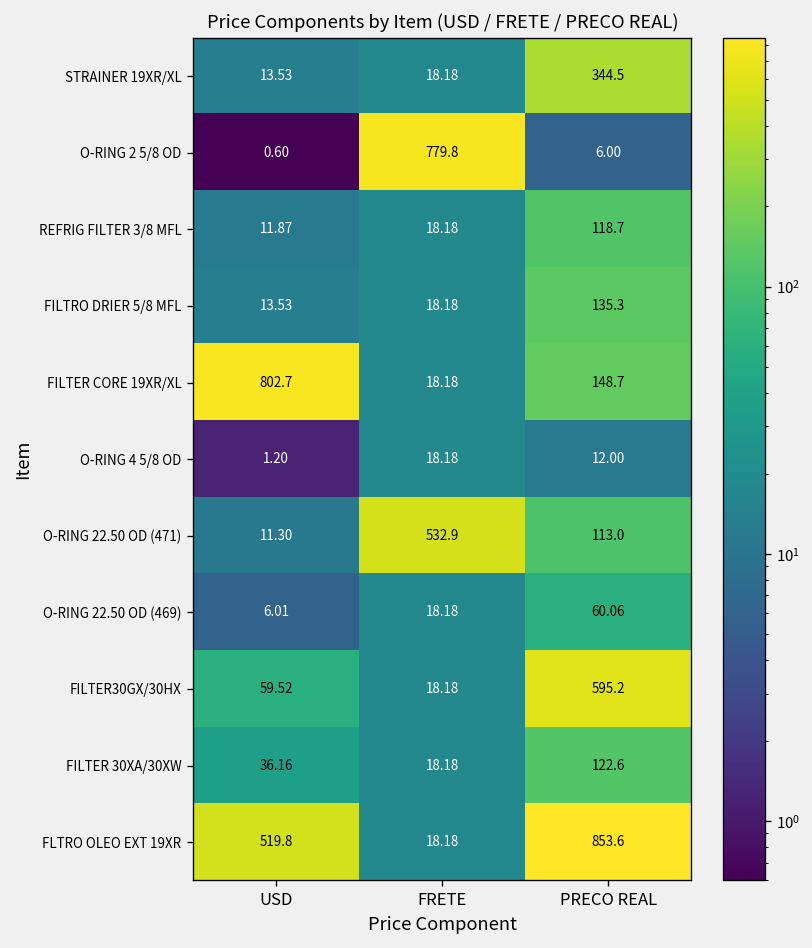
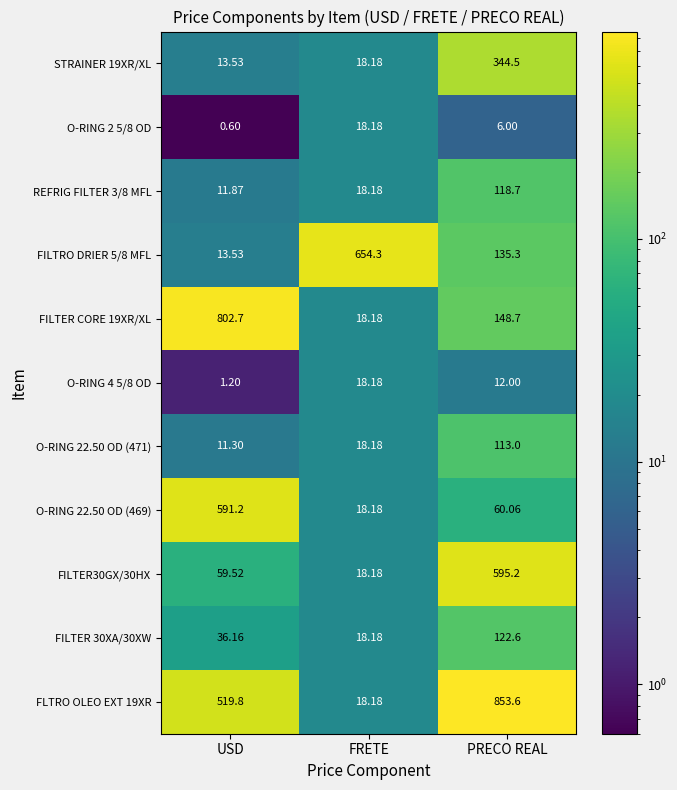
  {
    "STRAINER 19XR/XL": {
      "USD": 13.53,
      "FRETE": 18.18,
      "PRECO REAL": 344.5
    },
    "O-RING 2 5/8 OD": {
      "USD": 0.60,
-     "FRETE": 779.8,
+     "FRETE": 18.18,
      "PRECO REAL": 6.00
    },
    "REFRIG FILTER 3/8 MFL": {
      "USD": 11.87,
      "FRETE": 18.18,
      "PRECO REAL": 118.7
    },
    "FILTRO DRIER 5/8 MFL": {
      "USD": 13.53,
-     "FRETE": 18.18,
+     "FRETE": 654.3,
      "PRECO REAL": 135.3
    },
    "FILTER CORE 19XR/XL": {
      "USD": 802.7,
      "FRETE": 18.18,
      "PRECO REAL": 148.7
    },
    "O-RING 4 5/8 OD": {
      "USD": 1.20,
      "FRETE": 18.18,
      "PRECO REAL": 12.00
    },
    "O-RING 22.50 OD (471)": {
      "USD": 11.30,
-     "FRETE": 532.9,
+     "FRETE": 18.18,
      "PRECO REAL": 113.0
    },
    "O-RING 22.50 OD (469)": {
-     "USD": 6.01,
+     "USD": 591.2,
      "FRETE": 18.18,
      "PRECO REAL": 60.06
    },
    "FILTER30GX/30HX": {
      "USD": 59.52,
      "FRETE": 18.18,
      "PRECO REAL": 595.2
    },
    "FILTER 30XA/30XW": {
      "USD": 36.16,
      "FRETE": 18.18,
      "PRECO REAL": 122.6
    },
    "FLTRO OLEO EXT 19XR": {
      "USD": 519.8,
      "FRETE": 18.18,
      "PRECO REAL": 853.6
    }
  }
